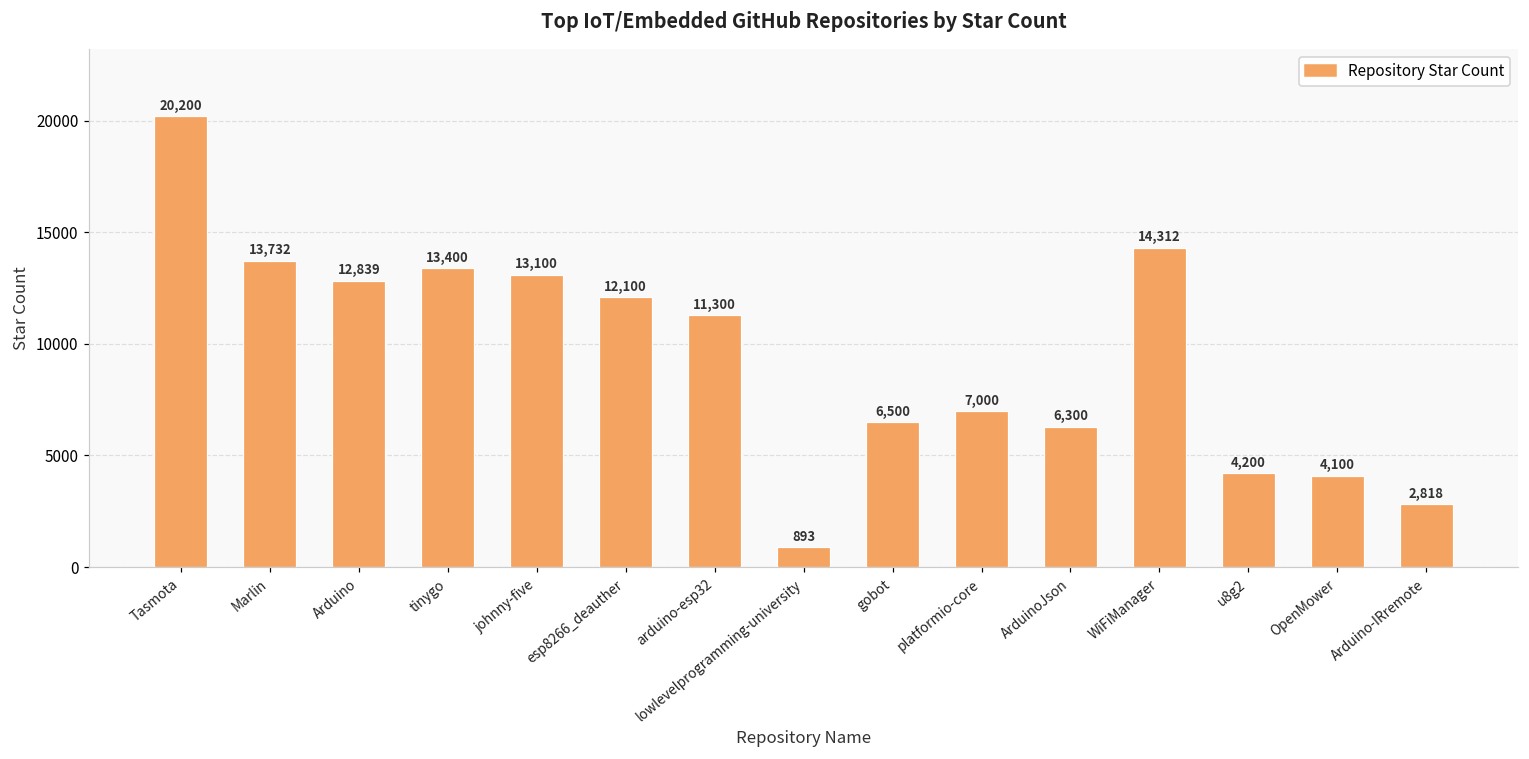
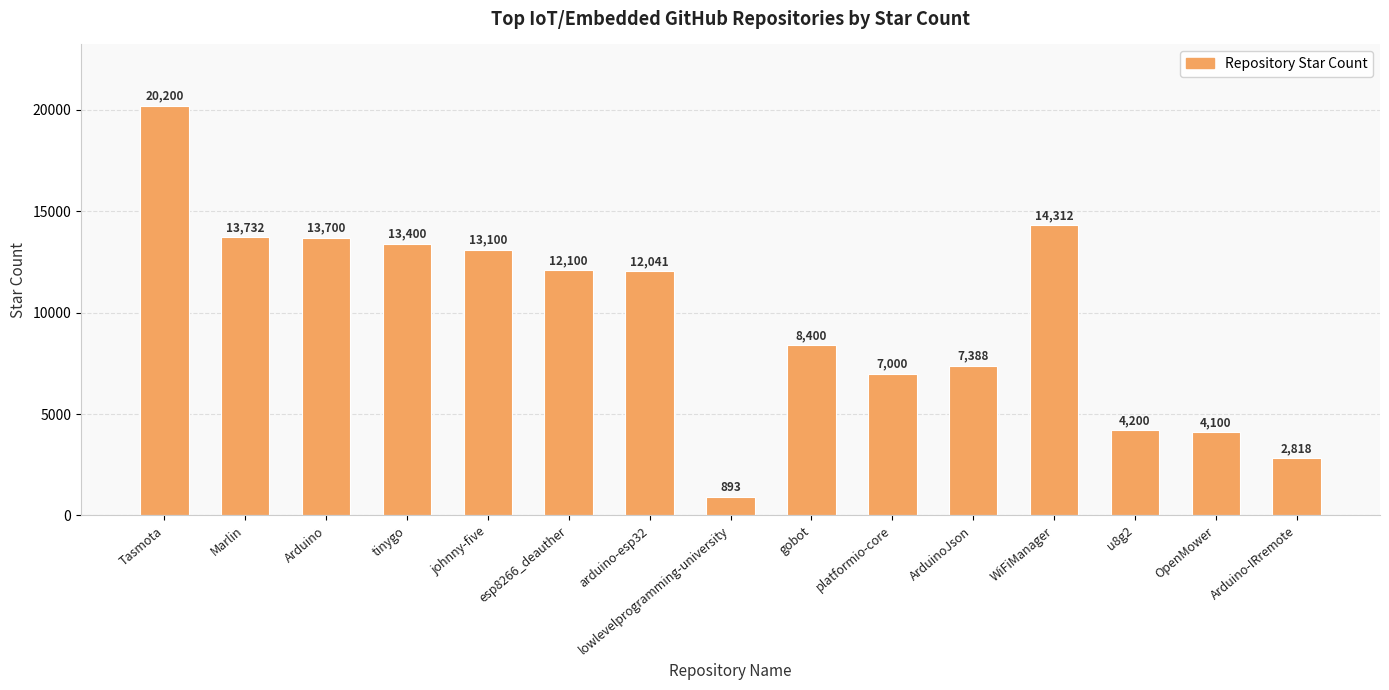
  {
    "Tasmota": "20,200",
    "Marlin": "13,732",
-   "Arduino": "12,839",
+   "Arduino": "13,700",
    "tinygo": "13,400",
    "johnny-five": "13,100",
    "esp8266_deauther": "12,100",
-   "arduino-esp32": "11,300",
+   "arduino-esp32": "12,041",
    "lowlevelprogramming-university": "893",
-   "gobot": "6,500",
+   "gobot": "8,400",
    "platformio-core": "7,000",
-   "ArduinoJson": "6,300",
+   "ArduinoJson": "7,388",
    "WiFiManager": "14,312",
    "u8g2": "4,200",
    "OpenMower": "4,100",
    "Arduino-IRremote": "2,818"
  }
